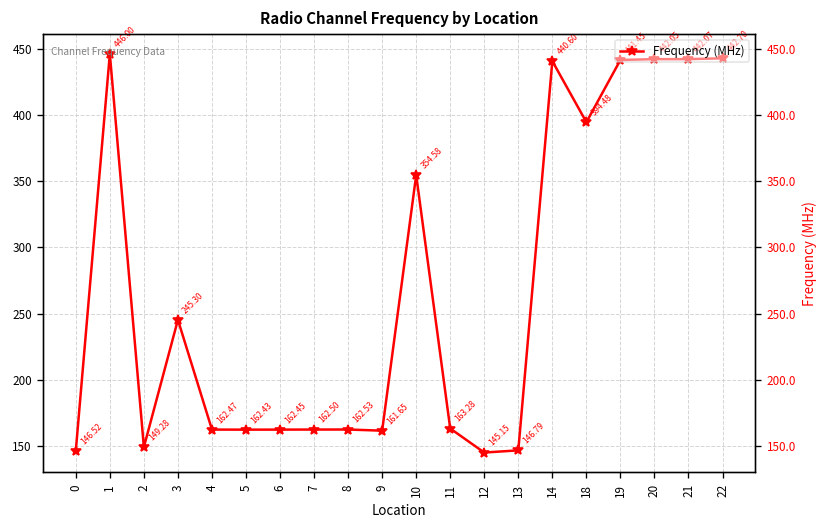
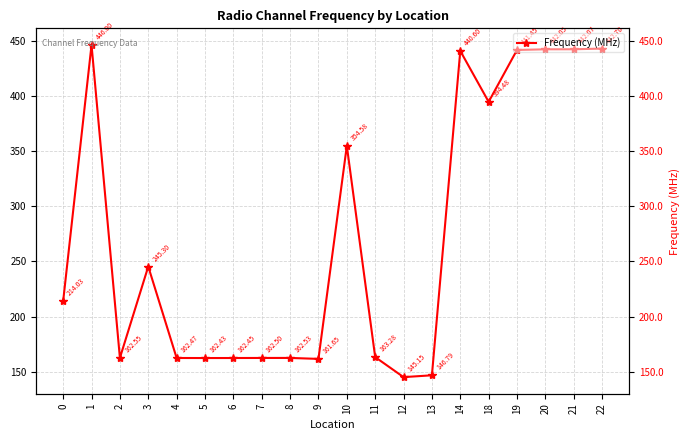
  {
-   "0": 146.52,
+   "0": 214.03,
    "1": 446.00,
-   "2": 149.28,
+   "2": 162.55,
    "3": 245.30,
    "4": 162.47,
    "5": 162.43,
    "6": 162.45,
    "7": 162.50,
    "8": 162.53,
    "9": 161.65,
    "10": 354.58,
    "11": 163.28,
    "12": 145.15,
    "13": 146.79,
    "14": 440.60,
    "18": 394.48
  }
